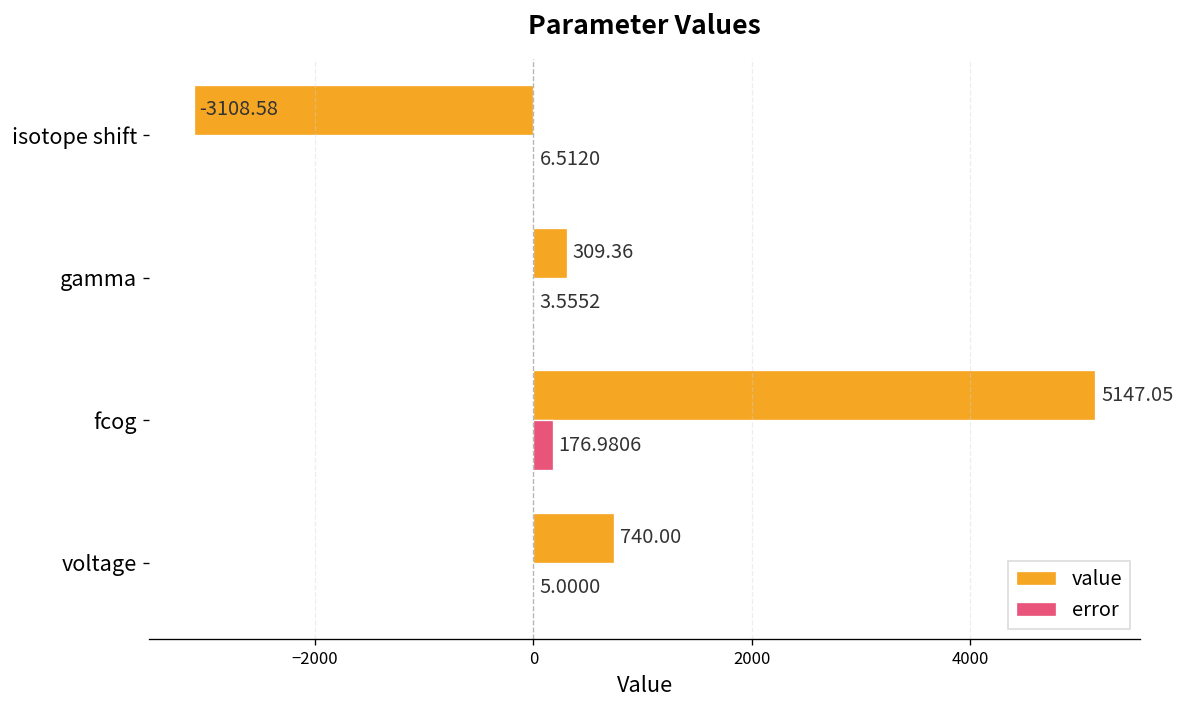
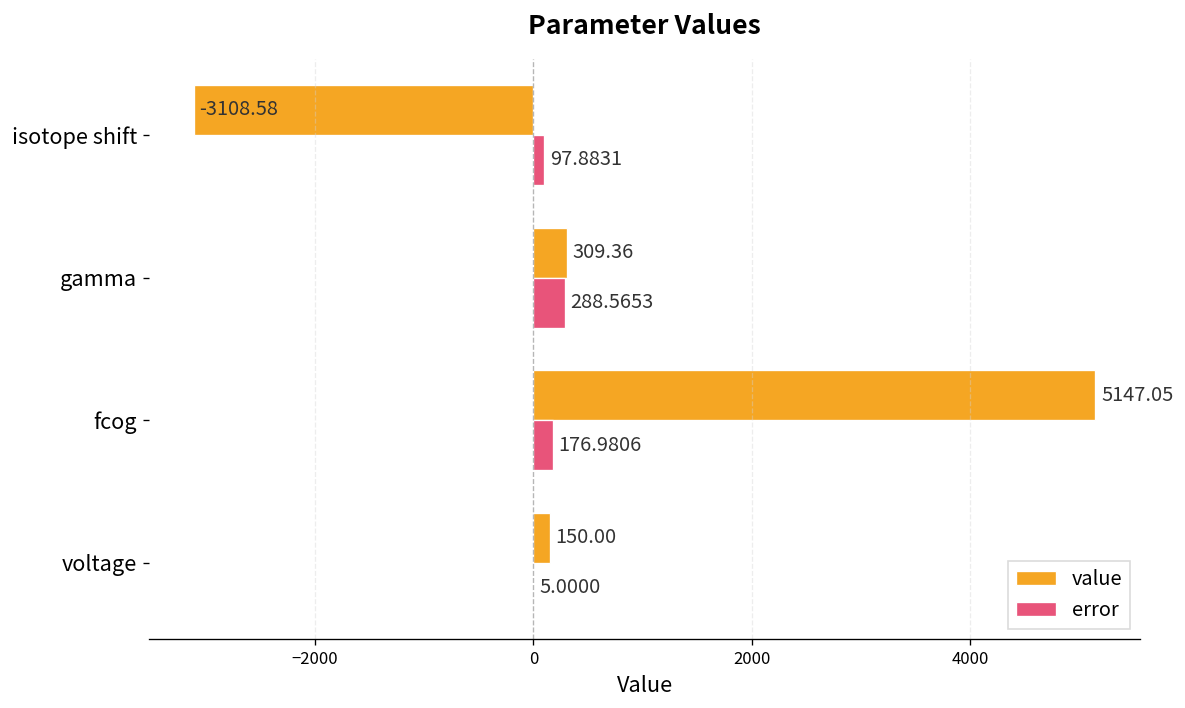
  {
    "value": {
      "isotope shift": -3108.58,
      "gamma": 309.36,
      "fcog": 5147.05,
-     "voltage": 740.00
+     "voltage": 150.00
    },
    "error": {
-     "isotope shift": 6.5120,
-     "gamma": 3.5552,
+     "isotope shift": 97.8831,
+     "gamma": 288.5653,
      "fcog": 176.9806,
      "voltage": 5.0000
    }
  }
